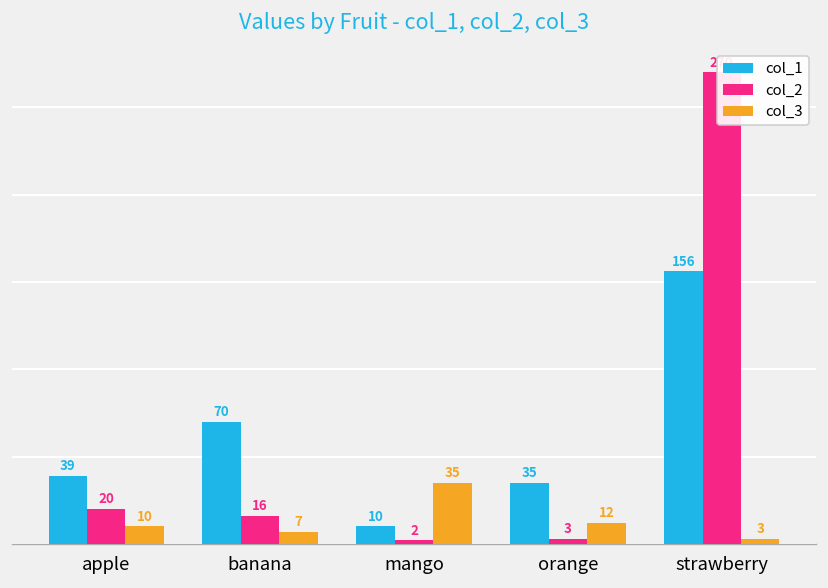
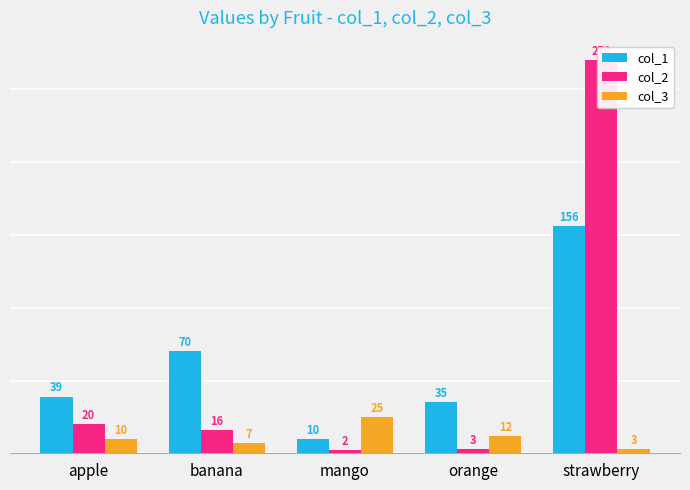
  {
    "col_1": {
      "apple": 39,
      "banana": 70,
      "mango": 10,
      "orange": 35,
      "strawberry": 156
    },
    "col_2": {
      "apple": 20,
      "banana": 16,
      "mango": 2,
      "orange": 3
    },
    "col_3": {
      "apple": 10,
      "banana": 7,
-     "mango": 35,
+     "mango": 25,
      "orange": 12,
      "strawberry": 3
    }
  }
